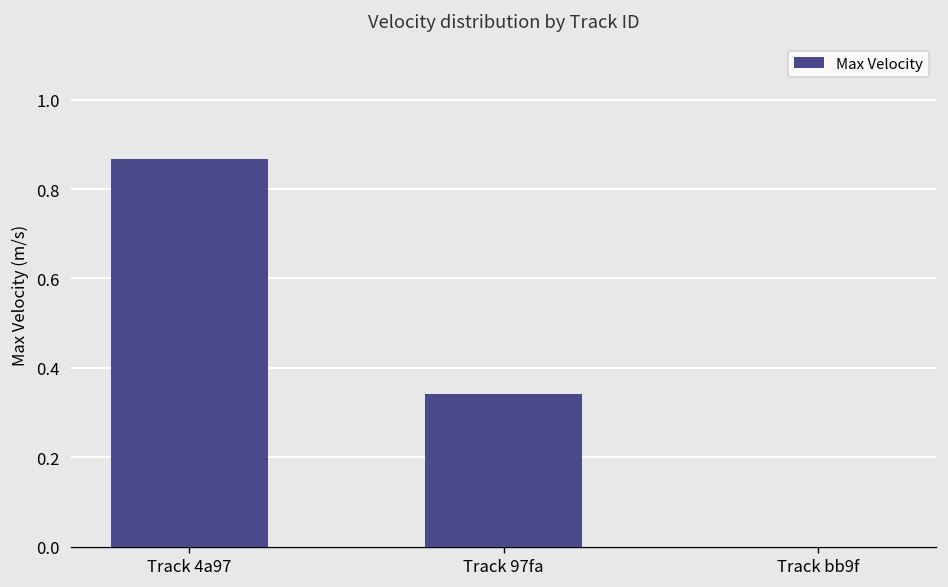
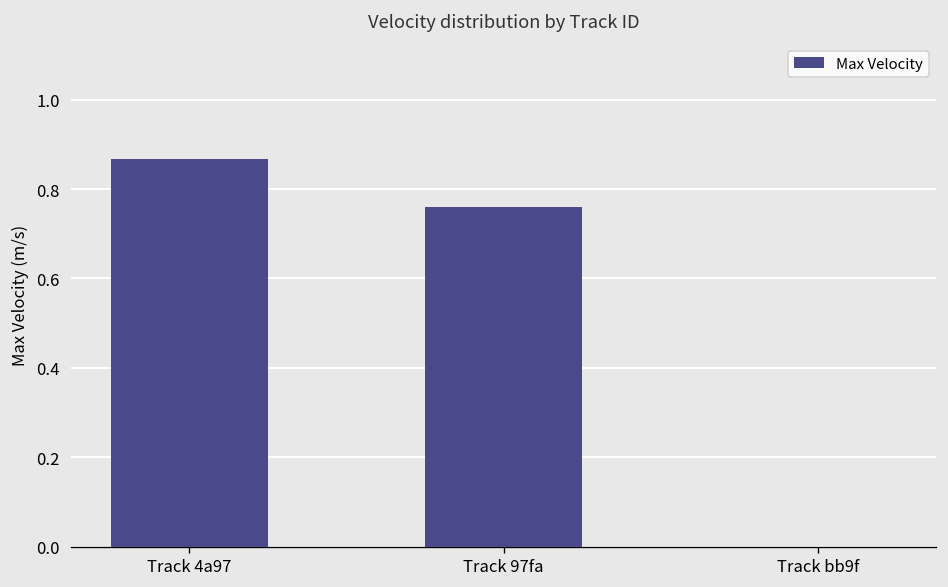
  {
    "Track 4a97": 0.87,
-   "Track 97fa": 0.34,
+   "Track 97fa": 0.76,
    "Track bb9f": 0.00
  }
